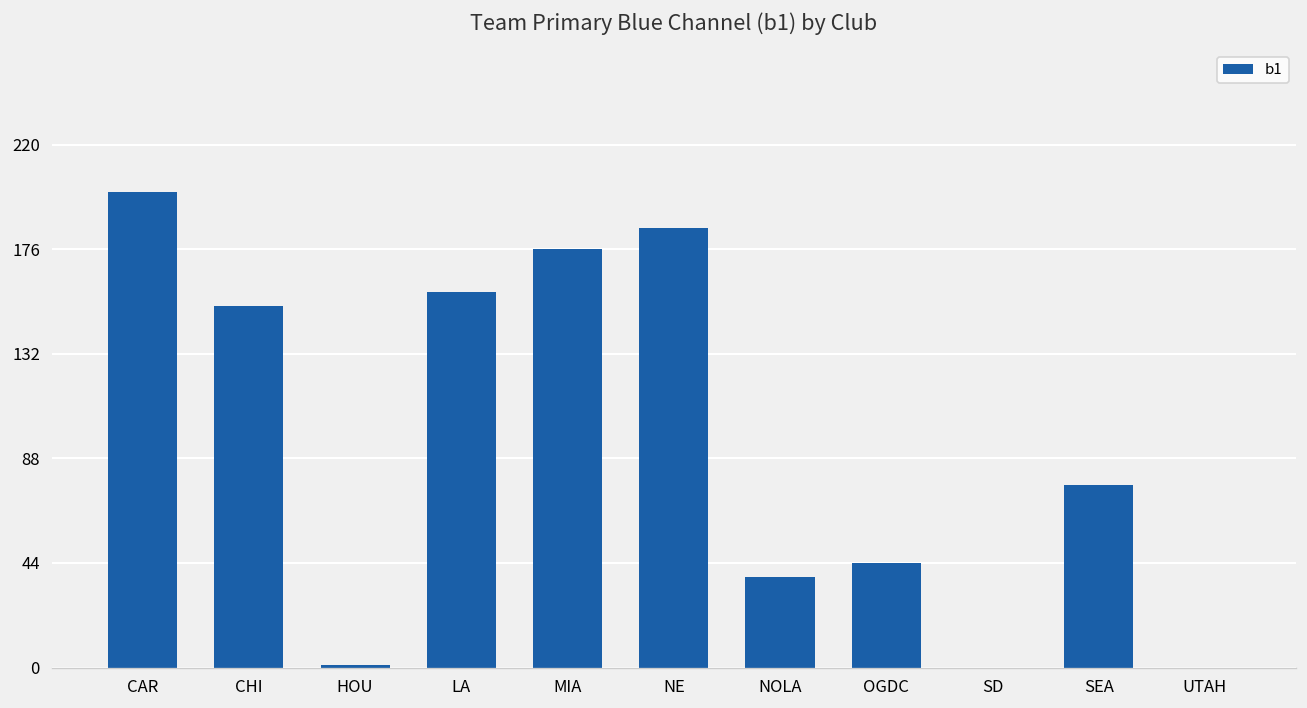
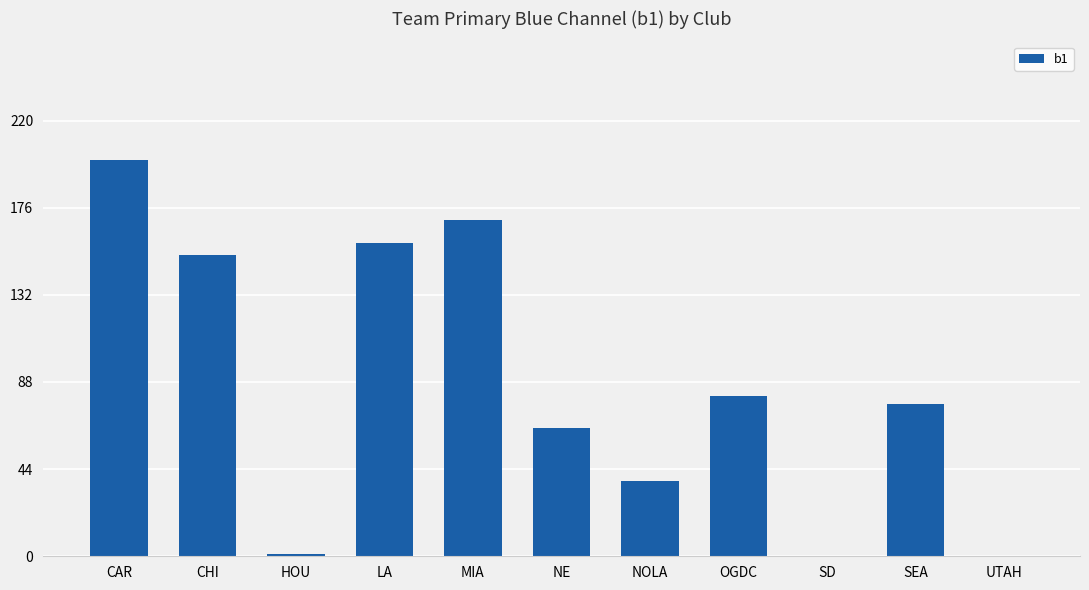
  {
    "CAR": 200,
    "CHI": 152,
    "LA": 158,
-   "MIA": 176,
-   "NE": 185,
+   "MIA": 170,
+   "NE": 65,
    "NOLA": 38,
-   "OGDC": 44,
+   "OGDC": 81,
    "SD": 0,
    "SEA": 77,
    "UTAH": 0
  }
